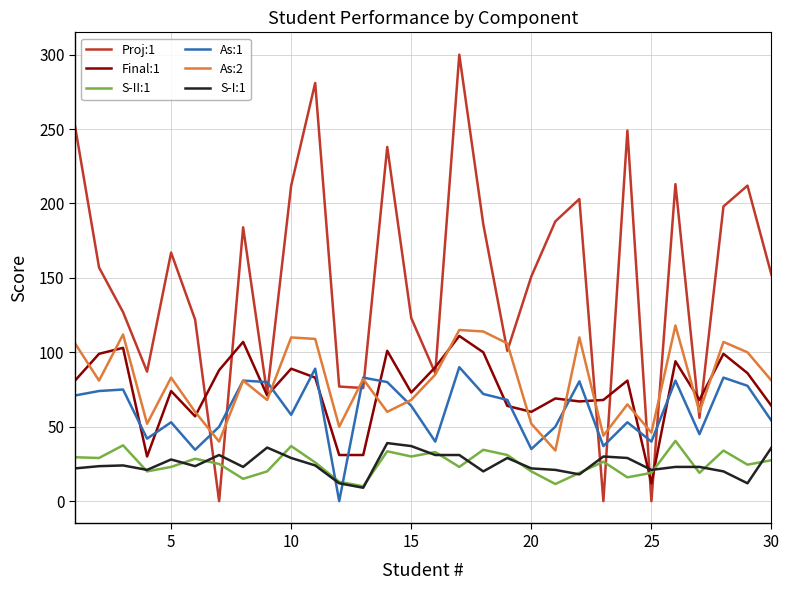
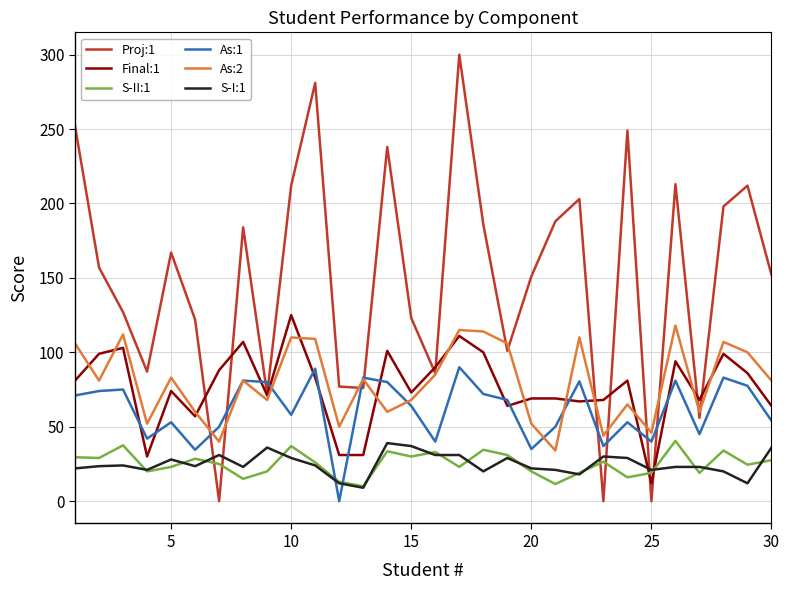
  {
    "Proj:1": {
      "5": 167,
      "10": 212,
      "15": 123,
      "20": 151,
      "25": 0,
      "30": 152
    },
    "Final:1": {
      "5": 74,
-     "10": 89,
+     "10": 125,
      "15": 73,
-     "20": 60,
+     "20": 69,
      "25": 12,
      "30": 64
    },
    "S-II:1": {
      "5": 23,
      "10": 37,
      "15": 30,
      "20": 20,
      "25": 19,
      "30": 28
    },
    "As:1": {
      "5": 53,
      "10": 58,
      "15": 64,
      "20": 35,
      "25": 40,
      "30": 54
    },
    "As:2": {
      "5": 83,
      "10": 110,
      "15": 68,
      "20": 52,
      "25": 46,
      "30": 81
    },
    "S-I:1": {
      "5": 28,
      "10": 29,
      "15": 37,
      "20": 22,
      "25": 21,
      "30": 36
    }
  }
